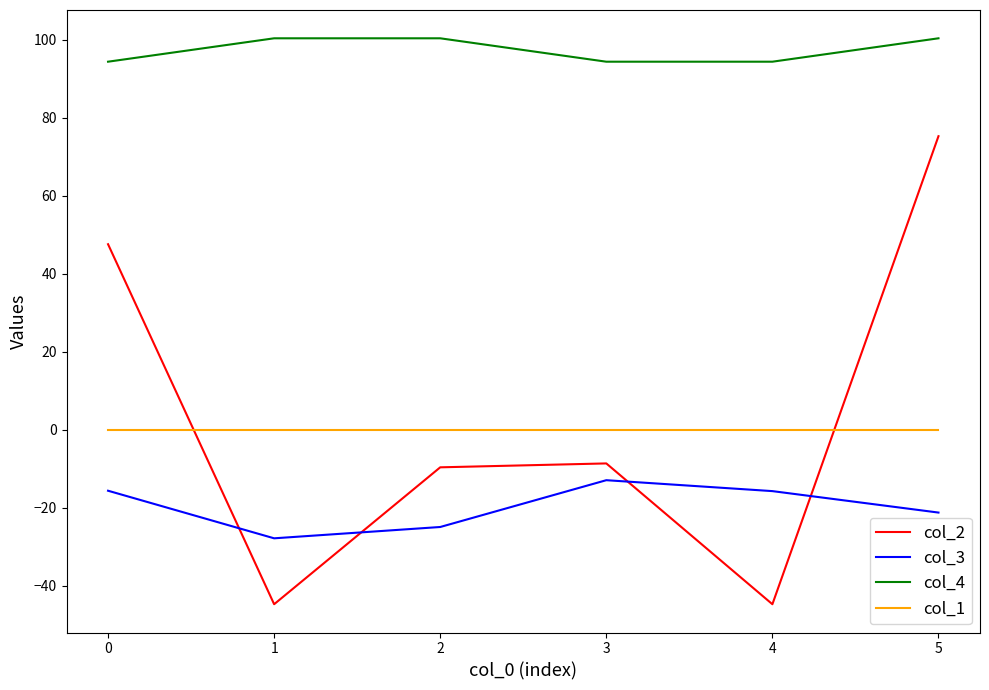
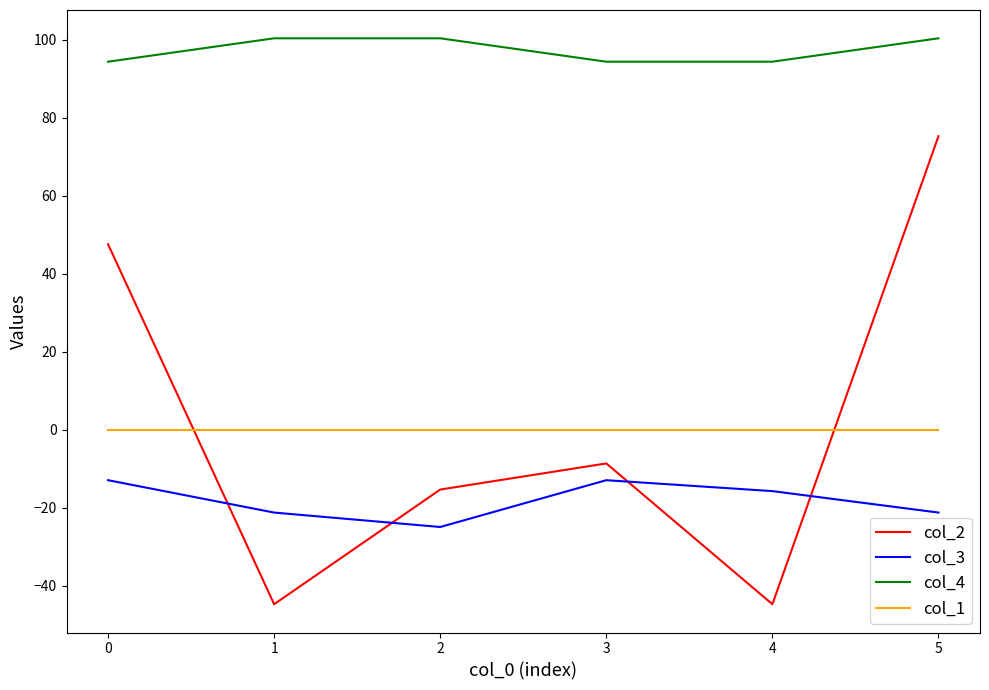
  {
    "col_2": {
      "0": 48,
      "1": -45,
-     "2": -10,
+     "2": -15,
      "3": -9,
      "4": -45,
      "5": 75
    },
    "col_3": {
-     "0": -16,
-     "1": -28,
+     "0": -13,
+     "1": -21,
      "2": -25,
      "3": -13,
      "4": -16,
      "5": -21
    },
    "col_4": {
      "0": 94,
      "1": 100,
      "2": 100,
      "3": 94,
      "4": 94,
      "5": 100
    },
    "col_1": {
      "0": 0,
      "1": 0,
      "2": 0,
      "3": 0,
      "4": 0,
      "5": 0
    }
  }
